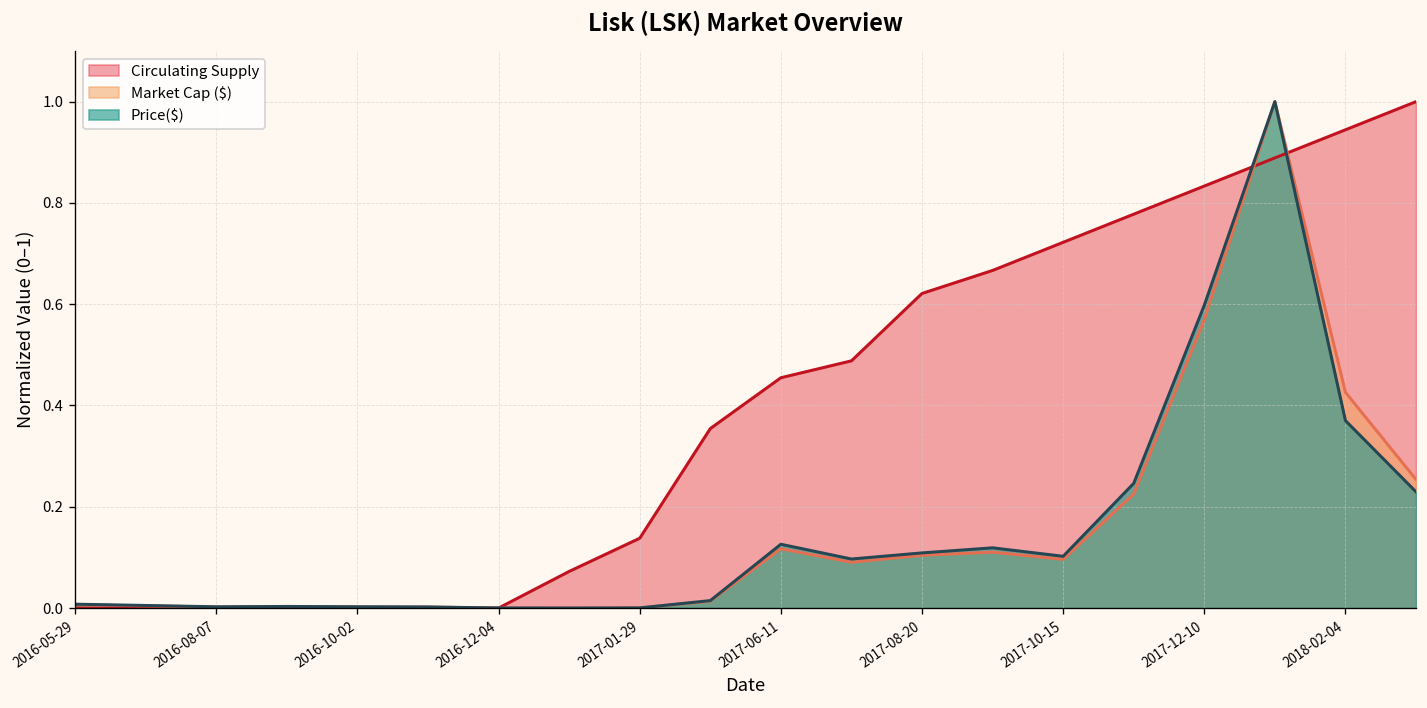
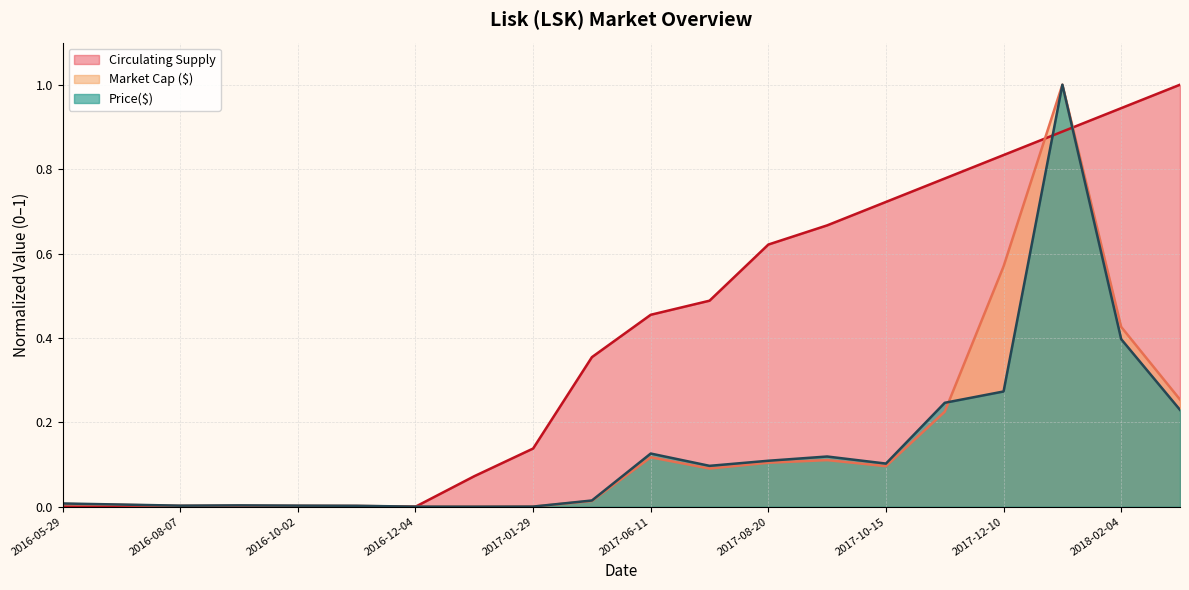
  {
    "Price($)": {
      "2017-06-11": 0.13,
      "2017-10-15": 0.10,
-     "2017-12-10": 0.60,
-     "2018-02-04": 0.37
+     "2017-12-10": 0.27,
+     "2018-02-04": 0.40
    }
  }
